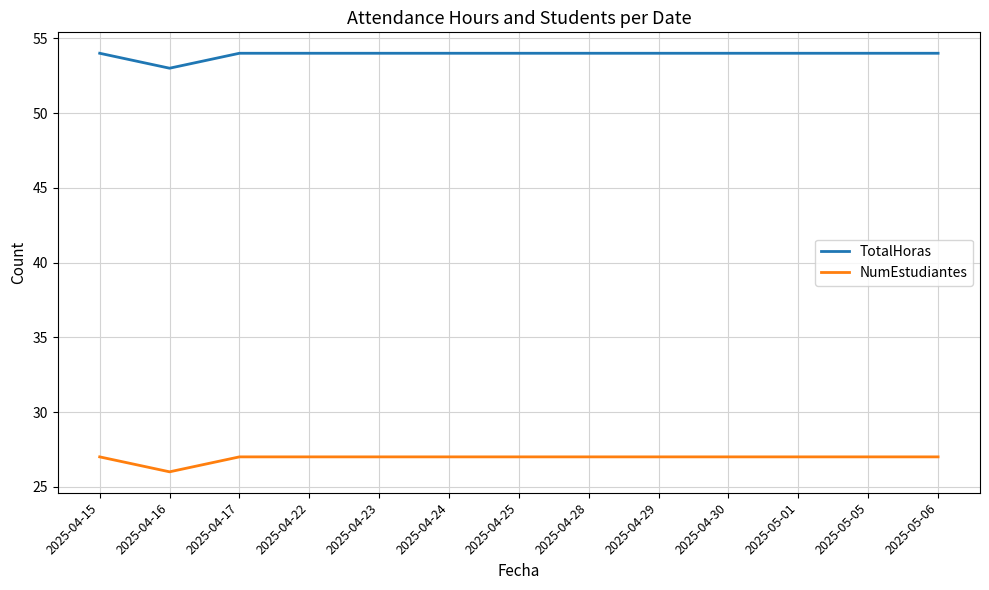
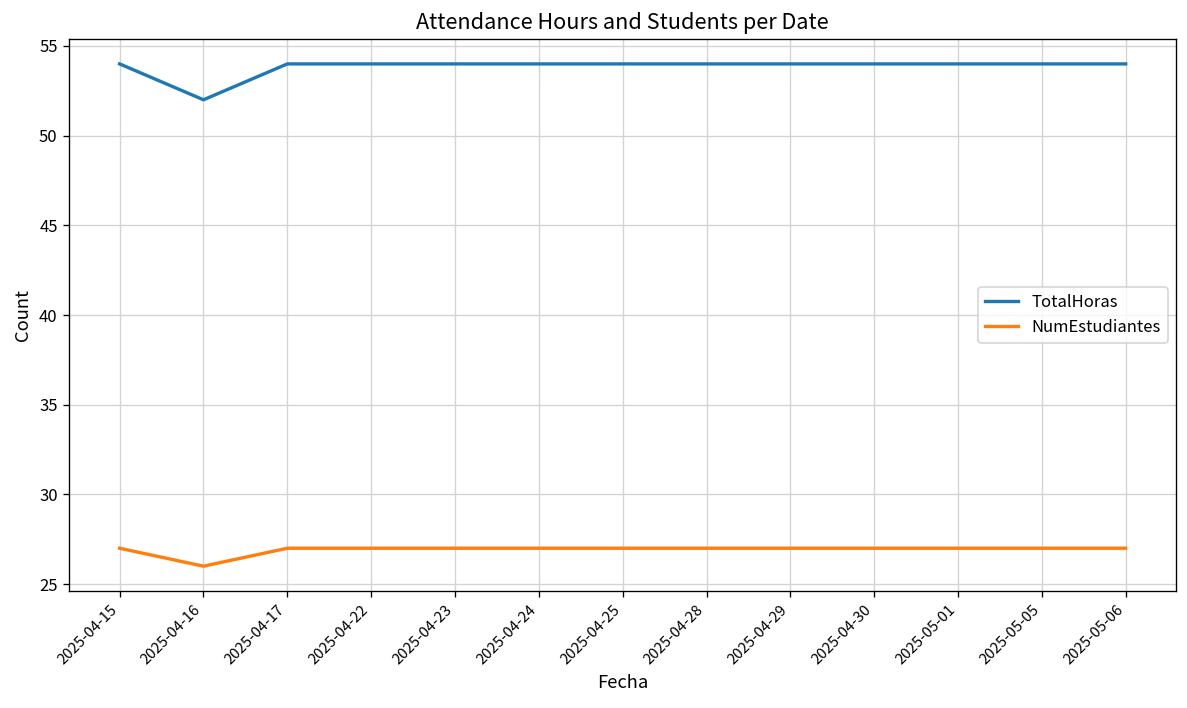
  {
    "TotalHoras": {
      "2025-04-15": 54,
-     "2025-04-16": 53,
+     "2025-04-16": 52,
      "2025-04-17": 54,
      "2025-04-22": 54,
      "2025-04-23": 54,
      "2025-04-24": 54,
      "2025-04-25": 54,
      "2025-04-28": 54,
      "2025-04-29": 54,
      "2025-04-30": 54,
      "2025-05-01": 54,
      "2025-05-05": 54,
      "2025-05-06": 54
    },
    "NumEstudiantes": {
      "2025-04-15": 27,
      "2025-04-16": 26,
      "2025-04-17": 27,
      "2025-04-22": 27,
      "2025-04-23": 27,
      "2025-04-24": 27,
      "2025-04-25": 27,
      "2025-04-28": 27,
      "2025-04-29": 27,
      "2025-04-30": 27,
      "2025-05-01": 27,
      "2025-05-05": 27,
      "2025-05-06": 27
    }
  }
